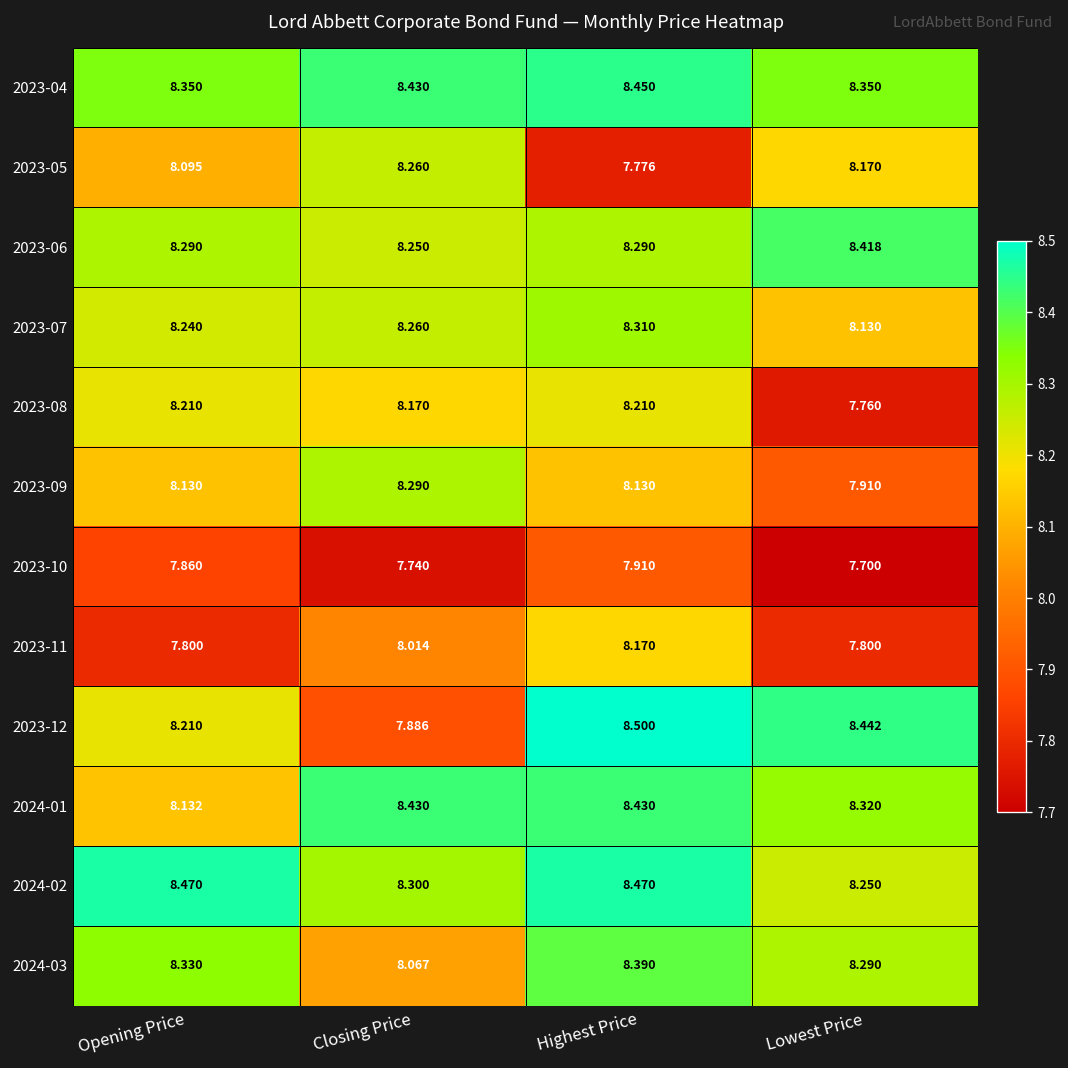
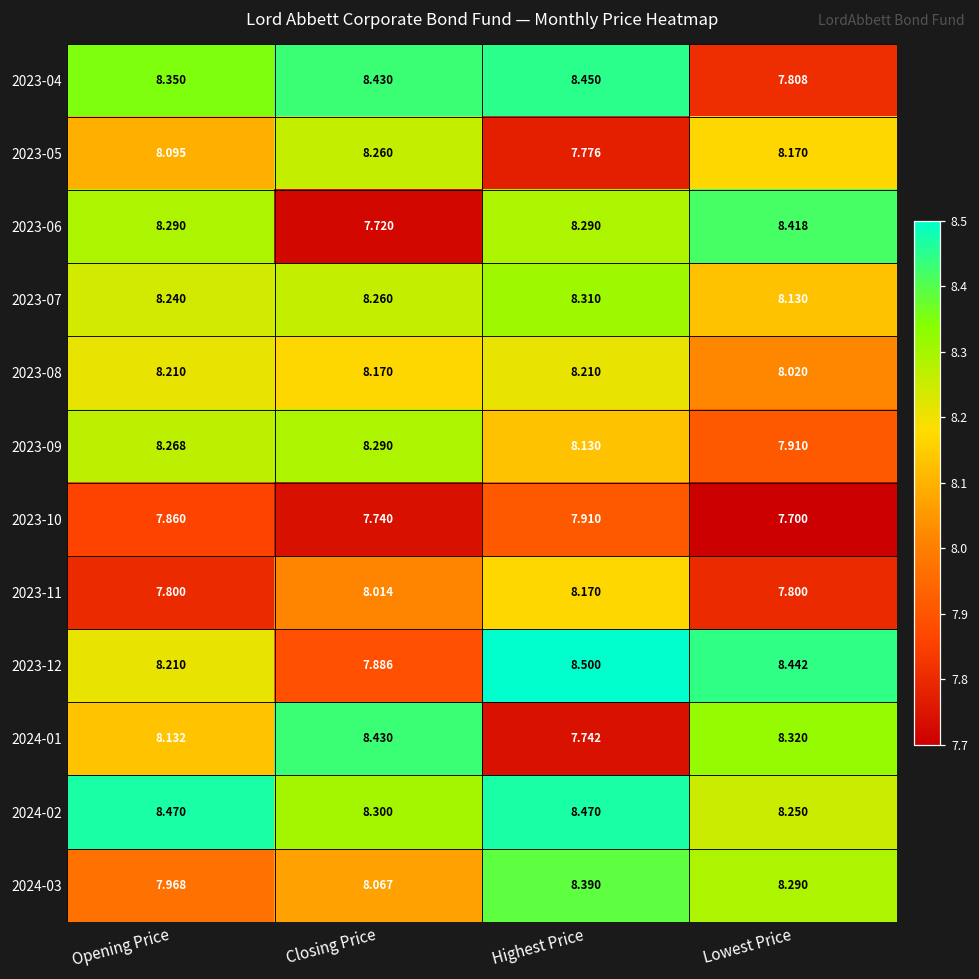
  {
    "2023-04": {
      "Opening Price": 8.350,
      "Closing Price": 8.430,
      "Highest Price": 8.450,
-     "Lowest Price": 8.350
+     "Lowest Price": 7.808
    },
    "2023-05": {
      "Opening Price": 8.095,
      "Closing Price": 8.260,
      "Highest Price": 7.776,
      "Lowest Price": 8.170
    },
    "2023-06": {
      "Opening Price": 8.290,
-     "Closing Price": 8.250,
+     "Closing Price": 7.720,
      "Highest Price": 8.290,
      "Lowest Price": 8.418
    },
    "2023-07": {
      "Opening Price": 8.240,
      "Closing Price": 8.260,
      "Highest Price": 8.310,
      "Lowest Price": 8.130
    },
    "2023-08": {
      "Opening Price": 8.210,
      "Closing Price": 8.170,
      "Highest Price": 8.210,
-     "Lowest Price": 7.760
+     "Lowest Price": 8.020
    },
    "2023-09": {
-     "Opening Price": 8.130,
+     "Opening Price": 8.268,
      "Closing Price": 8.290,
      "Highest Price": 8.130,
      "Lowest Price": 7.910
    },
    "2023-10": {
      "Opening Price": 7.860,
      "Closing Price": 7.740,
      "Highest Price": 7.910,
      "Lowest Price": 7.700
    },
    "2023-11": {
      "Opening Price": 7.800,
      "Closing Price": 8.014,
      "Highest Price": 8.170,
      "Lowest Price": 7.800
    },
    "2023-12": {
      "Opening Price": 8.210,
      "Closing Price": 7.886,
      "Highest Price": 8.500,
      "Lowest Price": 8.442
    },
    "2024-01": {
      "Opening Price": 8.132,
      "Closing Price": 8.430,
-     "Highest Price": 8.430,
+     "Highest Price": 7.742,
      "Lowest Price": 8.320
    },
    "2024-02": {
      "Opening Price": 8.470,
      "Closing Price": 8.300,
      "Highest Price": 8.470,
      "Lowest Price": 8.250
    },
    "2024-03": {
-     "Opening Price": 8.330,
+     "Opening Price": 7.968,
      "Closing Price": 8.067,
      "Highest Price": 8.390,
      "Lowest Price": 8.290
    }
  }
